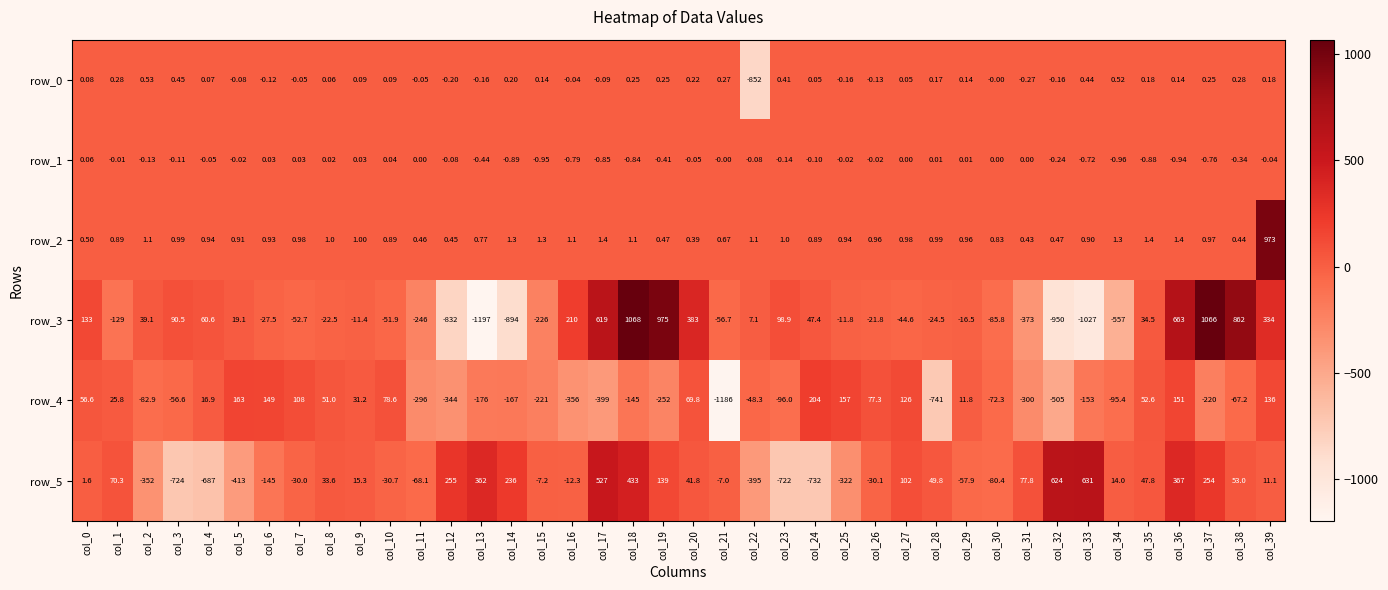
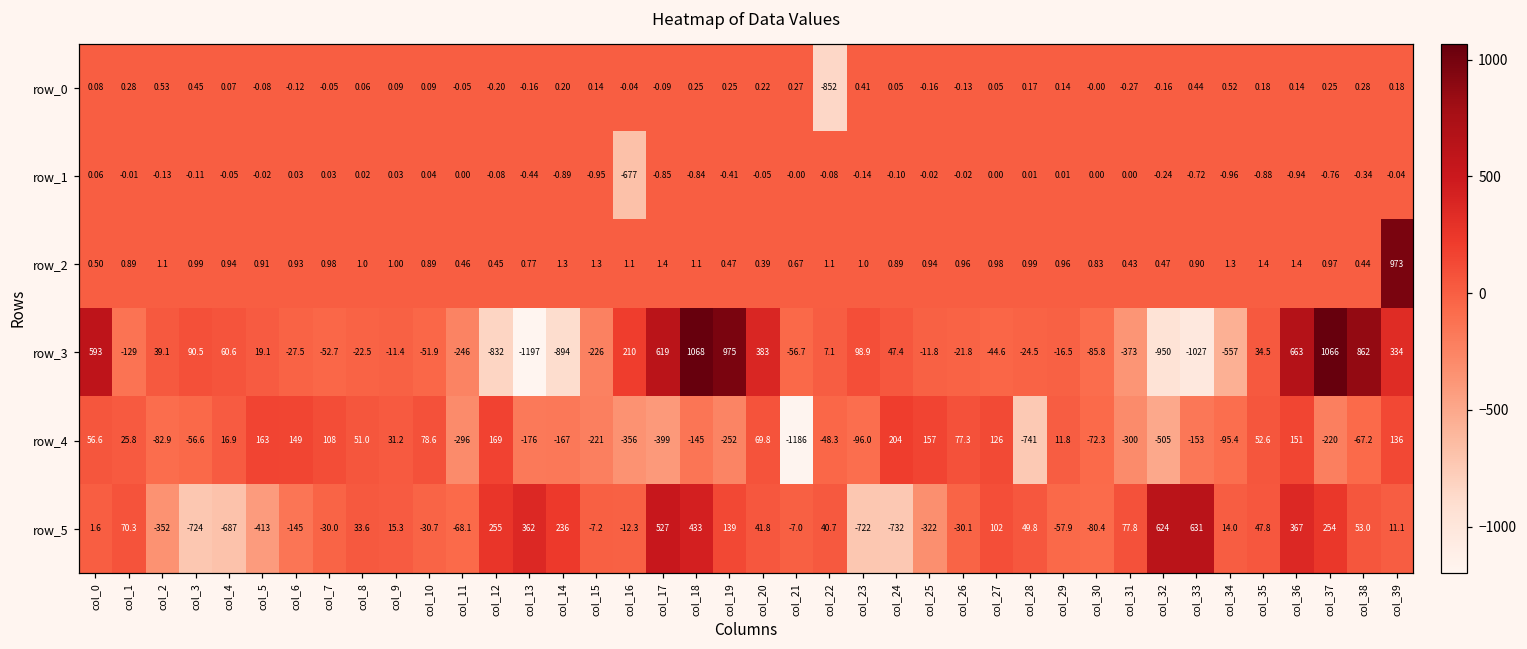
  {
    "row_1": {
      "col_0": 0.06,
      "col_1": -0.01,
      "col_2": -0.13,
      "col_3": -0.11,
      "col_4": -0.05,
      "col_5": -0.02,
      "col_6": 0.03,
      "col_7": 0.03,
      "col_8": 0.02,
      "col_9": 0.03,
      "col_10": 0.04,
      "col_11": 0.00,
      "col_12": -0.08,
      "col_13": -0.44,
      "col_14": -0.89,
      "col_15": -0.95,
-     "col_16": -0.79,
+     "col_16": -677,
      "col_17": -0.85,
      "col_18": -0.84,
      "col_19": -0.41,
      "col_20": -0.05,
      "col_21": -0.00,
      "col_22": -0.08,
      "col_23": -0.14,
      "col_24": -0.10,
      "col_25": -0.02,
      "col_26": -0.02,
      "col_27": 0.00,
      "col_28": 0.01,
      "col_29": 0.01,
      "col_30": 0.00,
      "col_31": 0.00,
      "col_32": -0.24,
      "col_33": -0.72,
      "col_34": -0.96,
      "col_35": -0.88,
      "col_36": -0.94,
      "col_37": -0.76,
      "col_38": -0.34,
      "col_39": -0.04
    },
    "row_3": {
-     "col_0": 133,
+     "col_0": 593,
      "col_1": -129,
      "col_2": 39.1,
      "col_3": 90.5,
      "col_4": 60.6,
      "col_5": 19.1,
      "col_6": -27.5,
      "col_7": -52.7,
      "col_8": -22.5,
      "col_9": -11.4,
      "col_10": -51.9,
      "col_11": -246,
      "col_12": -832,
      "col_13": -1197,
      "col_14": -894,
      "col_15": -226,
      "col_16": 210,
      "col_17": 619,
      "col_18": 1068,
      "col_19": 975,
      "col_20": 383,
      "col_21": -56.7,
      "col_22": 7.1,
      "col_23": 98.9,
      "col_24": 47.4,
      "col_25": -11.8,
      "col_26": -21.8,
      "col_27": -44.6,
      "col_28": -24.5,
      "col_29": -16.5,
      "col_30": -85.8,
      "col_31": -373,
      "col_32": -950,
      "col_33": -1027,
      "col_34": -557,
      "col_35": 34.5,
      "col_36": 663,
      "col_37": 1066,
      "col_38": 862,
      "col_39": 334
    },
    "row_4": {
      "col_0": 56.6,
      "col_1": 25.8,
      "col_2": -82.9,
      "col_3": -56.6,
      "col_4": 16.9,
      "col_5": 163,
      "col_6": 149,
      "col_7": 108,
      "col_8": 51.0,
      "col_9": 31.2,
      "col_10": 78.6,
      "col_11": -296,
-     "col_12": -344,
+     "col_12": 169,
      "col_13": -176,
      "col_14": -167,
      "col_15": -221,
      "col_16": -356,
      "col_17": -399,
      "col_18": -145,
      "col_19": -252,
      "col_20": 69.8,
      "col_21": -1186,
      "col_22": -48.3,
      "col_23": -96.0,
      "col_24": 204,
      "col_25": 157,
      "col_26": 77.3,
      "col_27": 126,
      "col_28": -741,
      "col_29": 11.8,
      "col_30": -72.3,
      "col_31": -300,
      "col_32": -505,
      "col_33": -153,
      "col_34": -95.4,
      "col_35": 52.6,
      "col_36": 151,
      "col_37": -220,
      "col_38": -67.2,
      "col_39": 136
    },
    "row_5": {
      "col_0": 1.6,
      "col_1": 70.3,
      "col_2": -352,
      "col_3": -724,
      "col_4": -687,
      "col_5": -413,
      "col_6": -145,
      "col_7": -30.0,
      "col_8": 33.6,
      "col_9": 15.3,
      "col_10": -30.7,
      "col_11": -68.1,
      "col_12": 255,
      "col_13": 362,
      "col_14": 236,
      "col_15": -7.2,
      "col_16": -12.3,
      "col_17": 527,
      "col_18": 433,
      "col_19": 139,
      "col_20": 41.8,
      "col_21": -7.0,
-     "col_22": -395,
+     "col_22": 40.7,
      "col_23": -722,
      "col_24": -732,
      "col_25": -322,
      "col_26": -30.1,
      "col_27": 102,
      "col_28": 49.8,
      "col_29": -57.9,
      "col_30": -80.4,
      "col_31": 77.8,
      "col_32": 624,
      "col_33": 631,
      "col_34": 14.0,
      "col_35": 47.8,
      "col_36": 367,
      "col_37": 254,
      "col_38": 53.0,
      "col_39": 11.1
    }
  }
